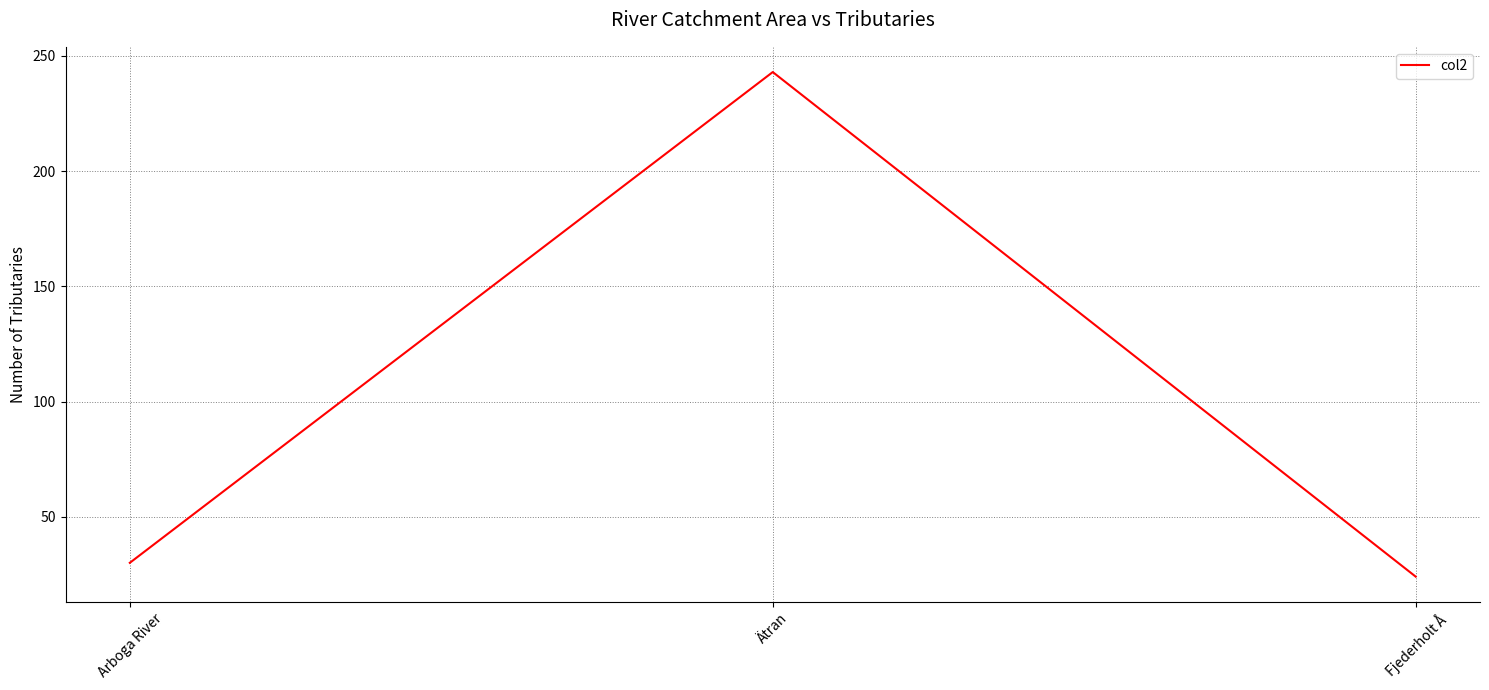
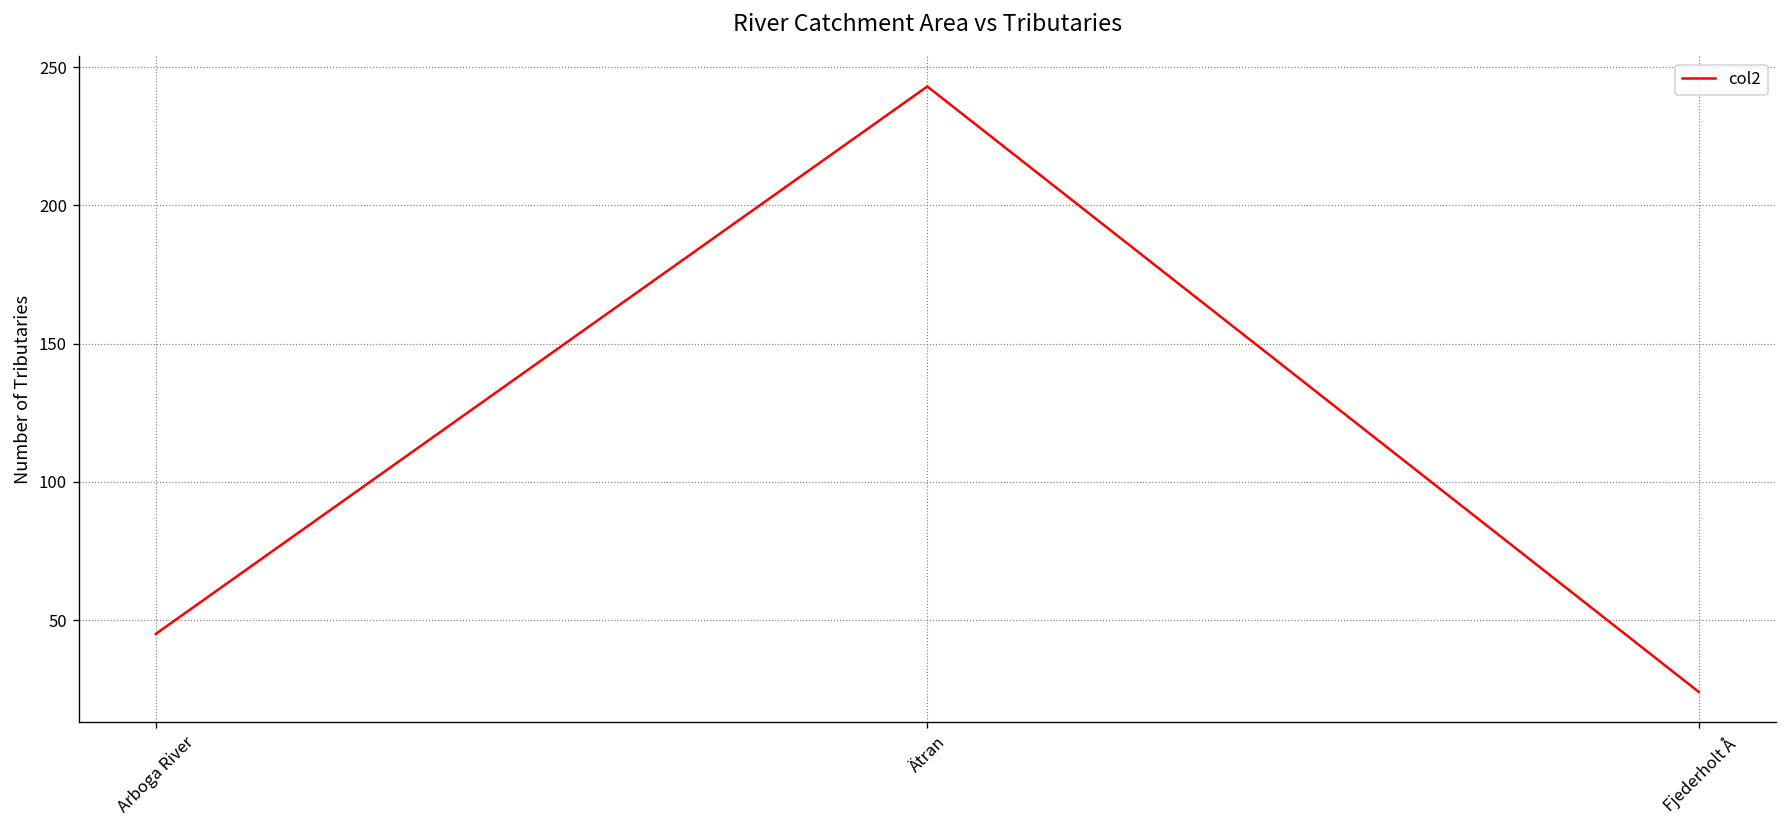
  {
-   "Arboga River": 30,
+   "Arboga River": 45,
    "Ätran": 243,
    "Fjederholt Å": 24
  }
